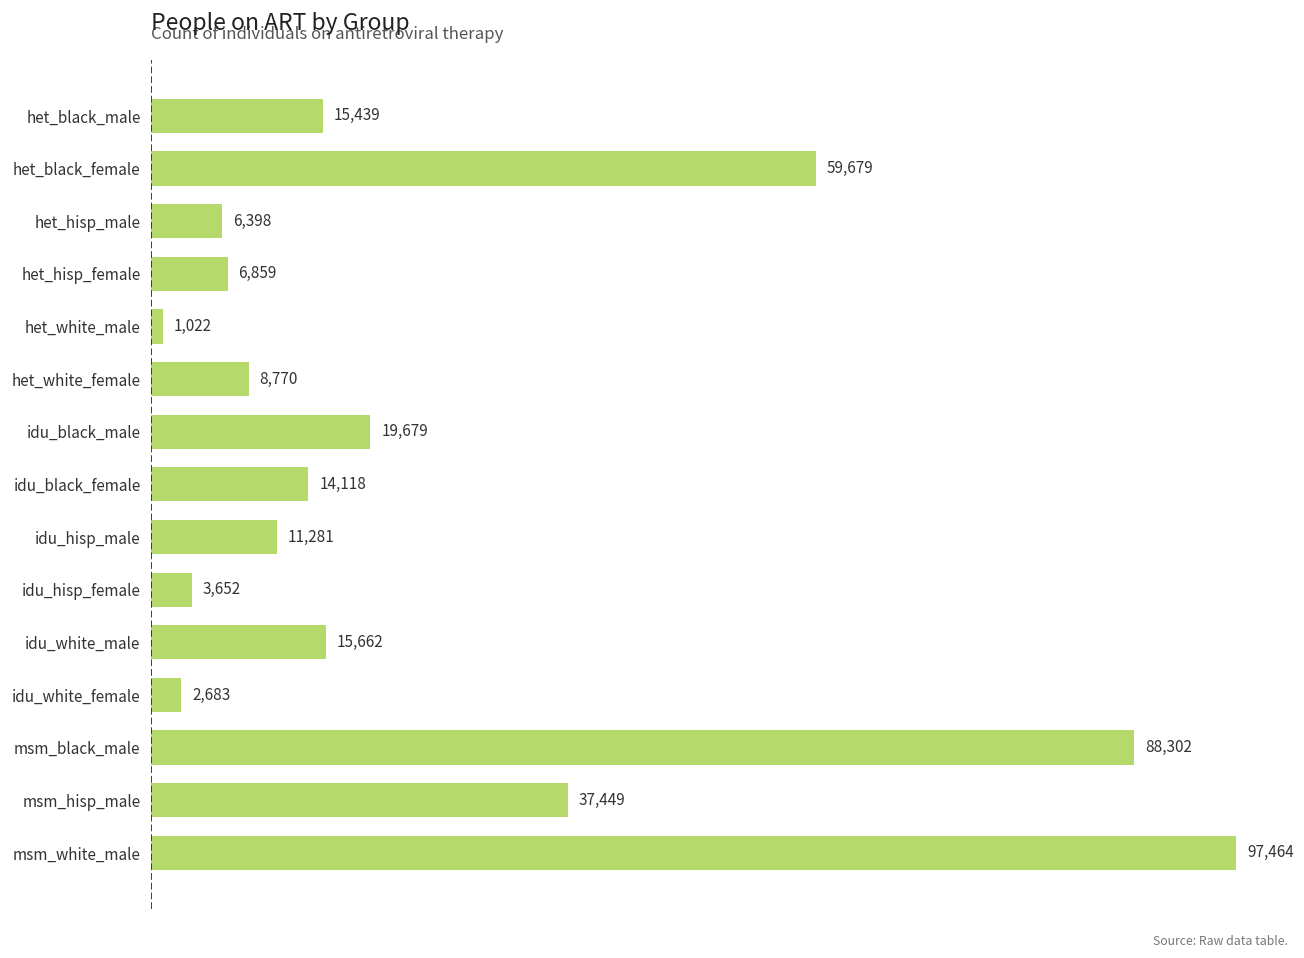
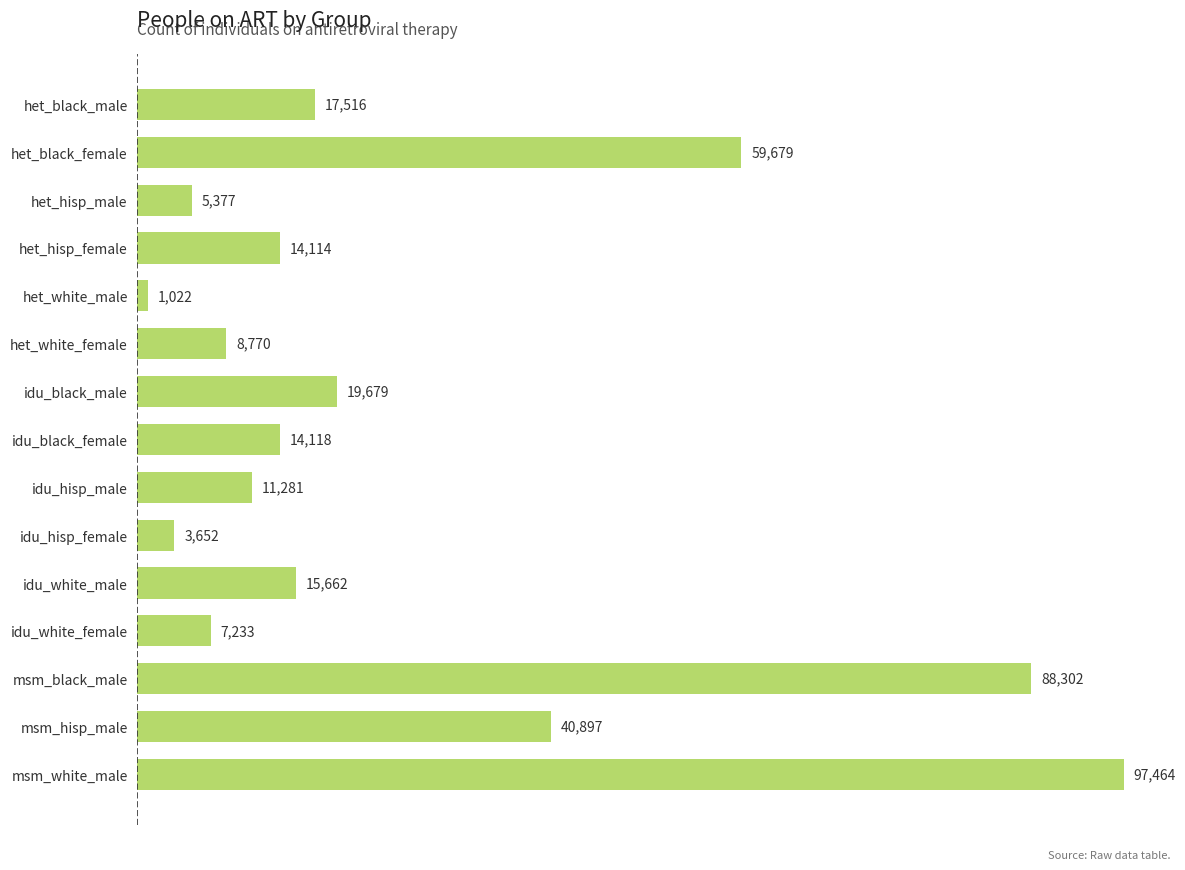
  {
-   "het_black_male": "15,439",
+   "het_black_male": "17,516",
    "het_black_female": "59,679",
-   "het_hisp_male": "6,398",
-   "het_hisp_female": "6,859",
+   "het_hisp_male": "5,377",
+   "het_hisp_female": "14,114",
    "het_white_male": "1,022",
    "het_white_female": "8,770",
    "idu_black_male": "19,679",
    "idu_black_female": "14,118",
    "idu_hisp_male": "11,281",
    "idu_hisp_female": "3,652",
    "idu_white_male": "15,662",
-   "idu_white_female": "2,683",
+   "idu_white_female": "7,233",
    "msm_black_male": "88,302",
-   "msm_hisp_male": "37,449",
+   "msm_hisp_male": "40,897",
    "msm_white_male": "97,464"
  }
